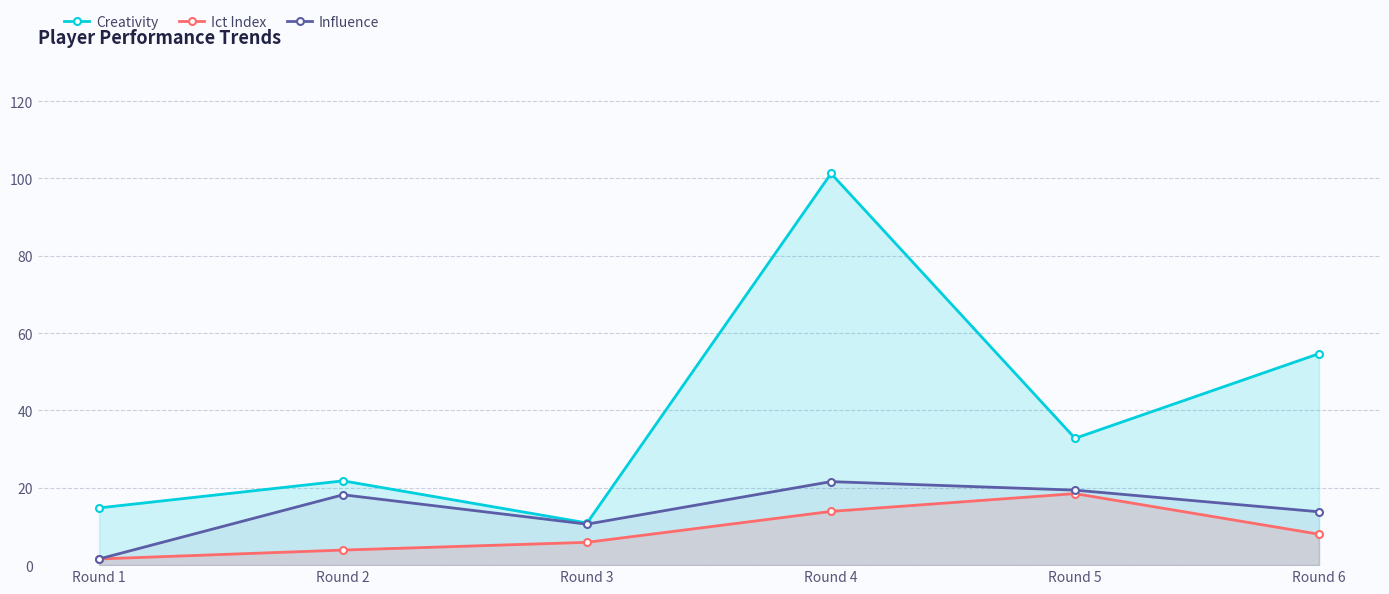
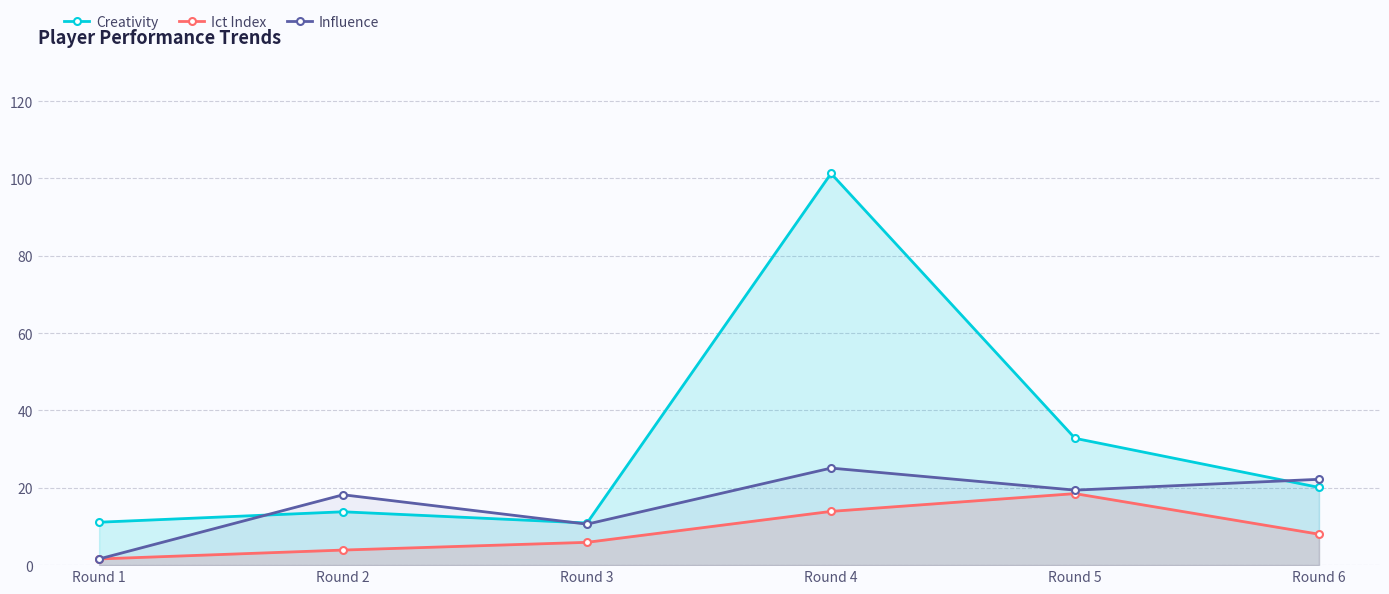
  {
    "Creativity": {
-     "Round 1": 15,
-     "Round 2": 22,
+     "Round 1": 11,
+     "Round 2": 14,
      "Round 4": 101,
      "Round 5": 33,
-     "Round 6": 55
+     "Round 6": 20
    },
    "Ict Index": {
      "Round 2": 4,
      "Round 3": 6,
      "Round 4": 14,
      "Round 5": 19,
      "Round 6": 8
    },
    "Influence": {
      "Round 2": 18,
-     "Round 4": 22,
+     "Round 4": 25,
      "Round 5": 19,
-     "Round 6": 14
+     "Round 6": 22
    }
  }
